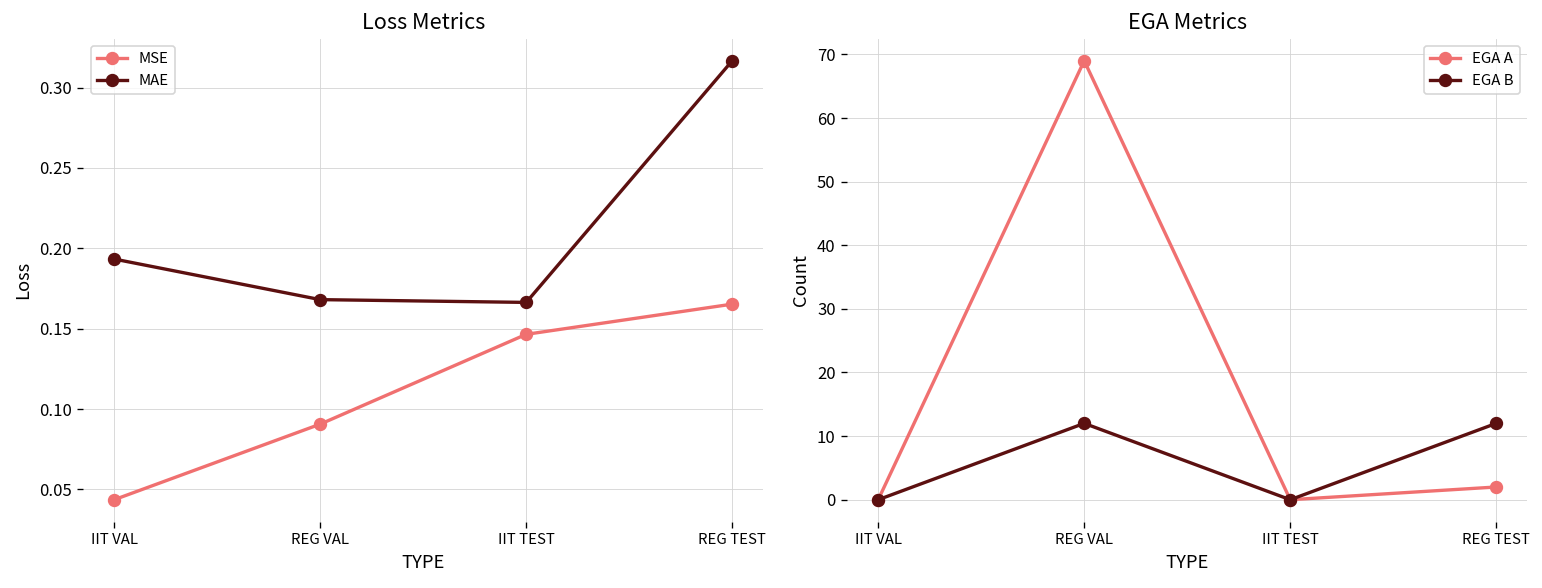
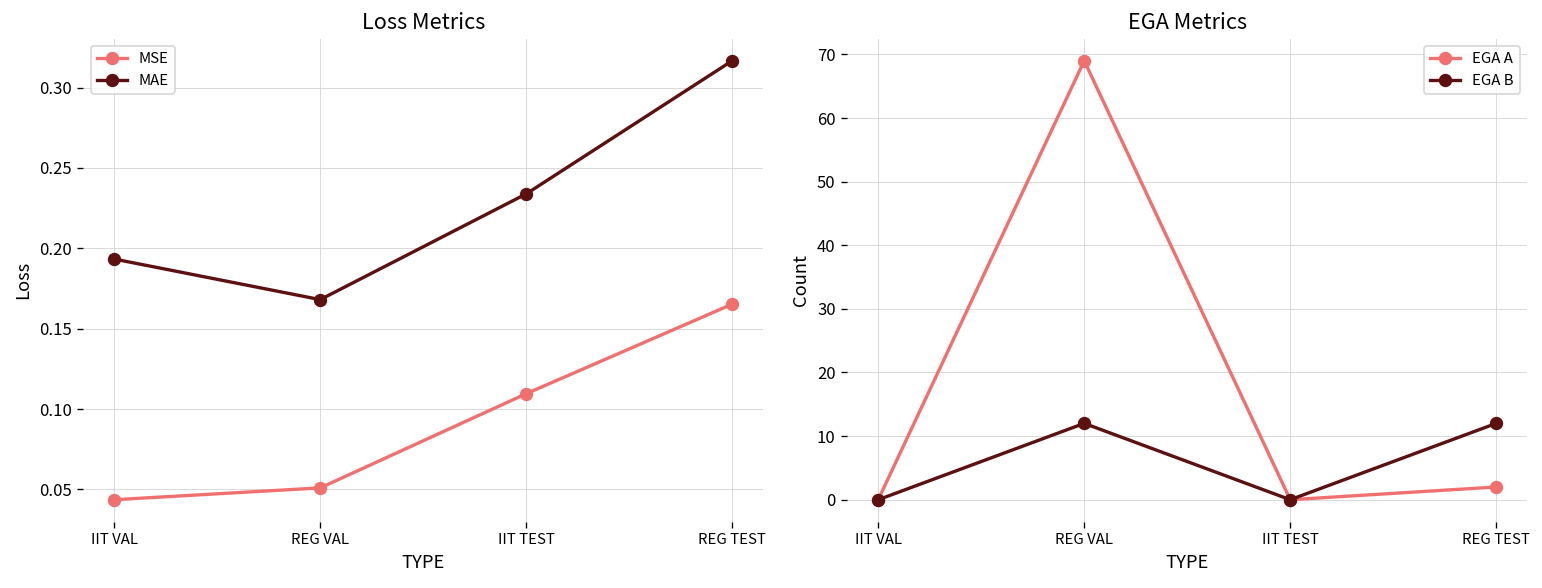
  {
    "Loss Metrics": {
      "MSE": {
        "IIT VAL": 0.044,
-       "REG VAL": 0.091,
-       "IIT TEST": 0.146,
+       "REG VAL": 0.051,
+       "IIT TEST": 0.110,
        "REG TEST": 0.165
      },
      "MAE": {
        "IIT VAL": 0.193,
        "REG VAL": 0.168,
-       "IIT TEST": 0.166,
+       "IIT TEST": 0.234,
        "REG TEST": 0.317
      }
    },
    "EGA Metrics": {
      "EGA A": {
        "REG VAL": 69,
        "REG TEST": 2
      },
      "EGA B": {
        "REG VAL": 12,
        "REG TEST": 12
      }
    }
  }
